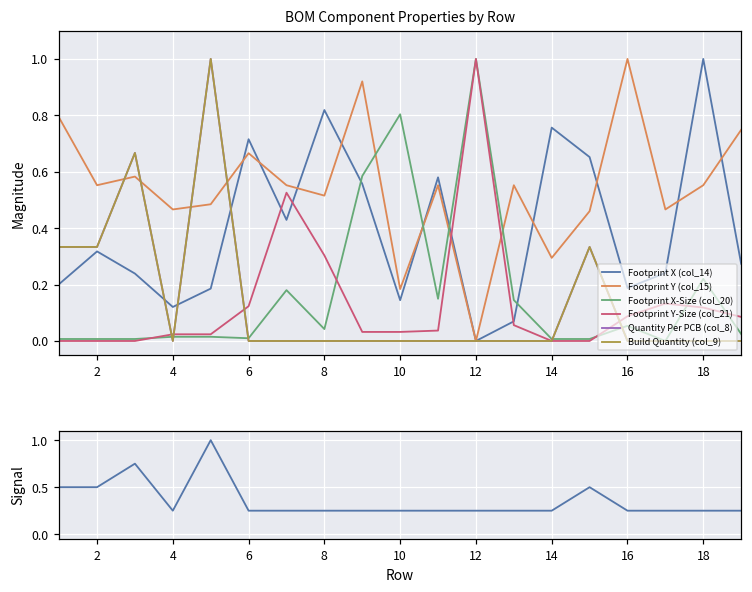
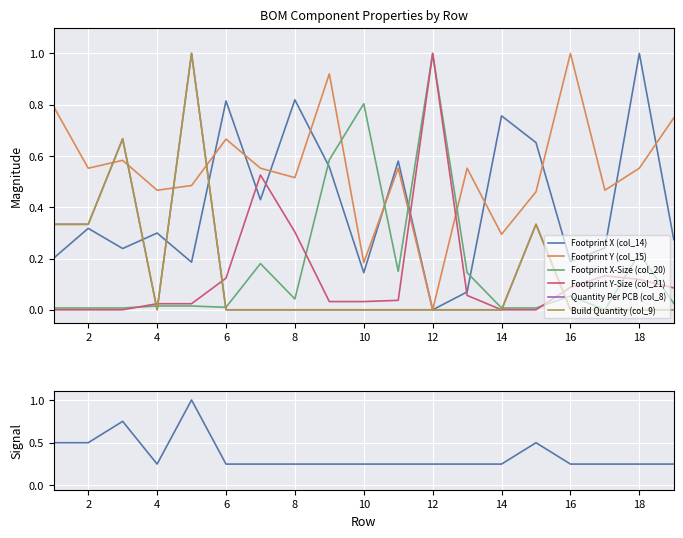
  {
    "BOM Component Properties by Row": {
      "Footprint X (col_14)": {
        "2": 0.32,
-       "4": 0.12,
-       "6": 0.72,
+       "4": 0.30,
+       "6": 0.81,
        "8": 0.82,
        "10": 0.14,
        "14": 0.76,
        "18": 1.00
      },
      "Footprint X-Size (col_20)": {
        "8": 0.04,
        "10": 0.80
      },
      "Footprint Y-Size (col_21)": {
        "6": 0.12,
        "8": 0.30,
        "10": 0.03
      }
    }
  }
